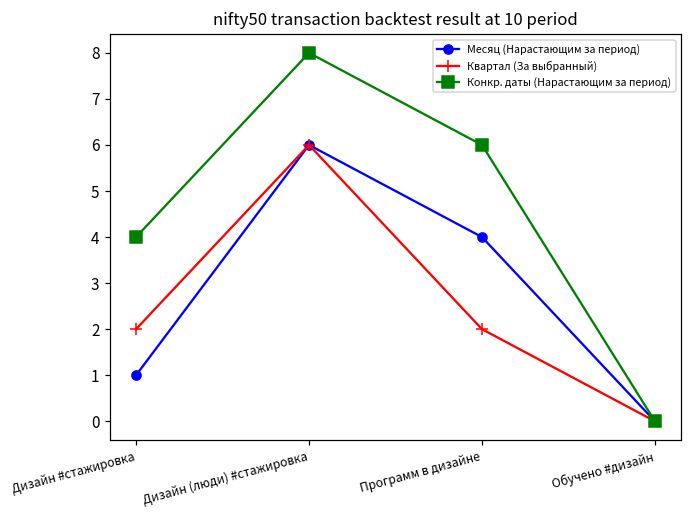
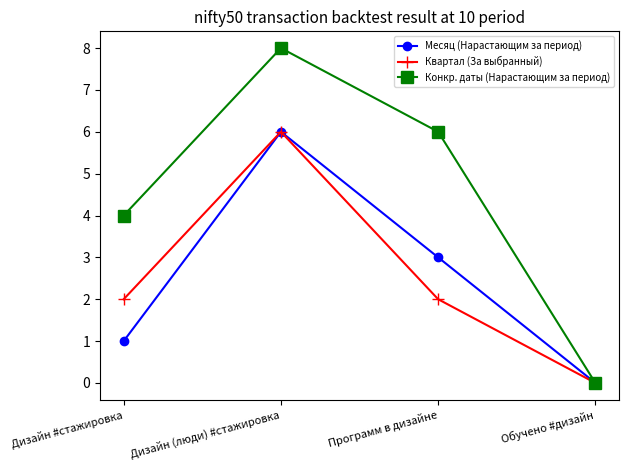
  {
    "Месяц (Нарастающим за период)": {
      "Дизайн #стажировка": 1,
-     "Программ в дизайне": 4
+     "Программ в дизайне": 3
    },
    "Квартал (За выбранный)": {
      "Дизайн #стажировка": 2,
      "Программ в дизайне": 2
    },
    "Конкр. даты (Нарастающим за период)": {
      "Дизайн #стажировка": 4,
      "Дизайн (люди) #стажировка": 8,
      "Программ в дизайне": 6
    }
  }
